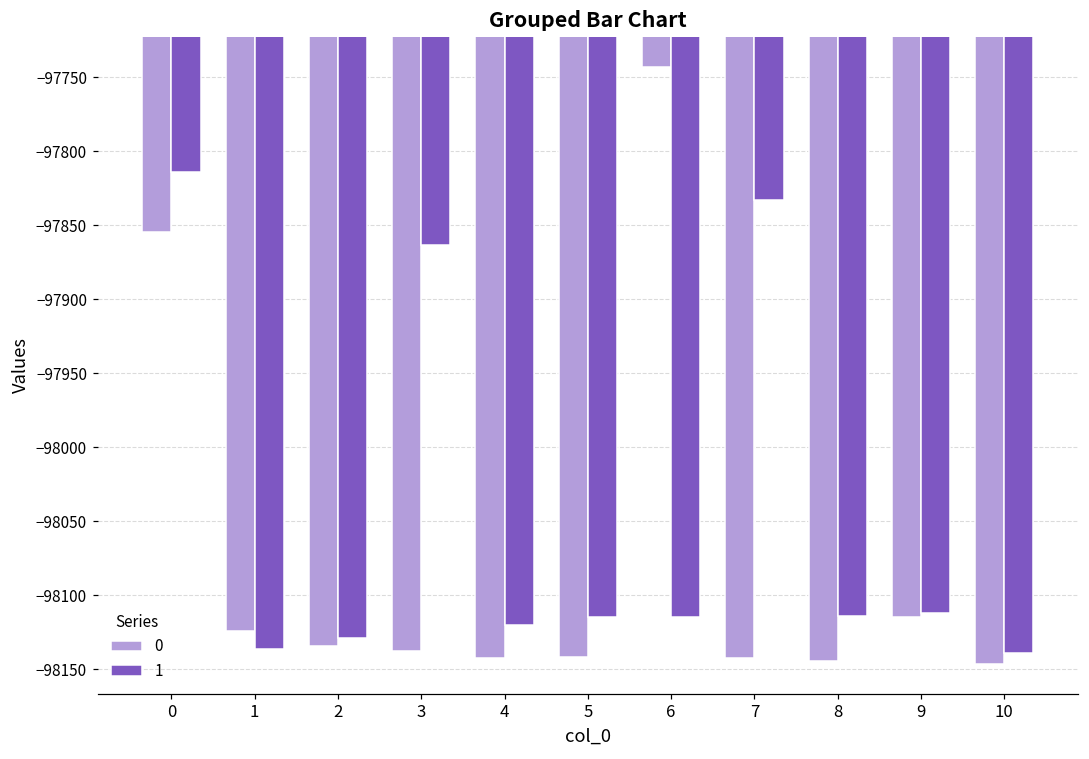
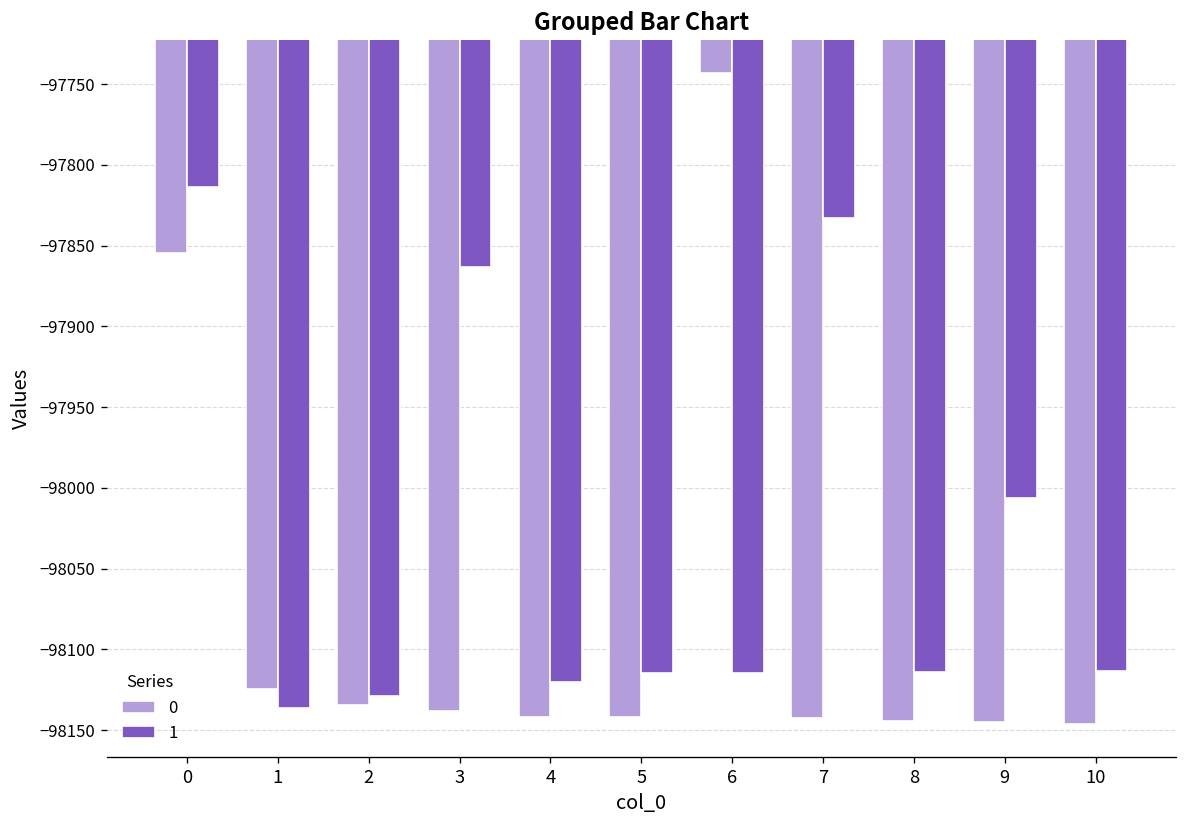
  {
    "0": {
      "0": -97855,
      "1": -98124,
      "2": -98135,
      "3": -98138,
      "4": -98142,
      "5": -98142,
      "6": -97743,
      "7": -98142,
      "8": -98144,
-     "9": -98115,
+     "9": -98145,
      "10": -98146
    },
    "1": {
      "0": -97814,
      "1": -98136,
      "2": -98129,
      "3": -97863,
      "4": -98120,
      "5": -98115,
      "6": -98115,
      "7": -97833,
      "8": -98114,
-     "9": -98112,
-     "10": -98139
+     "9": -98006,
+     "10": -98113
    }
  }
